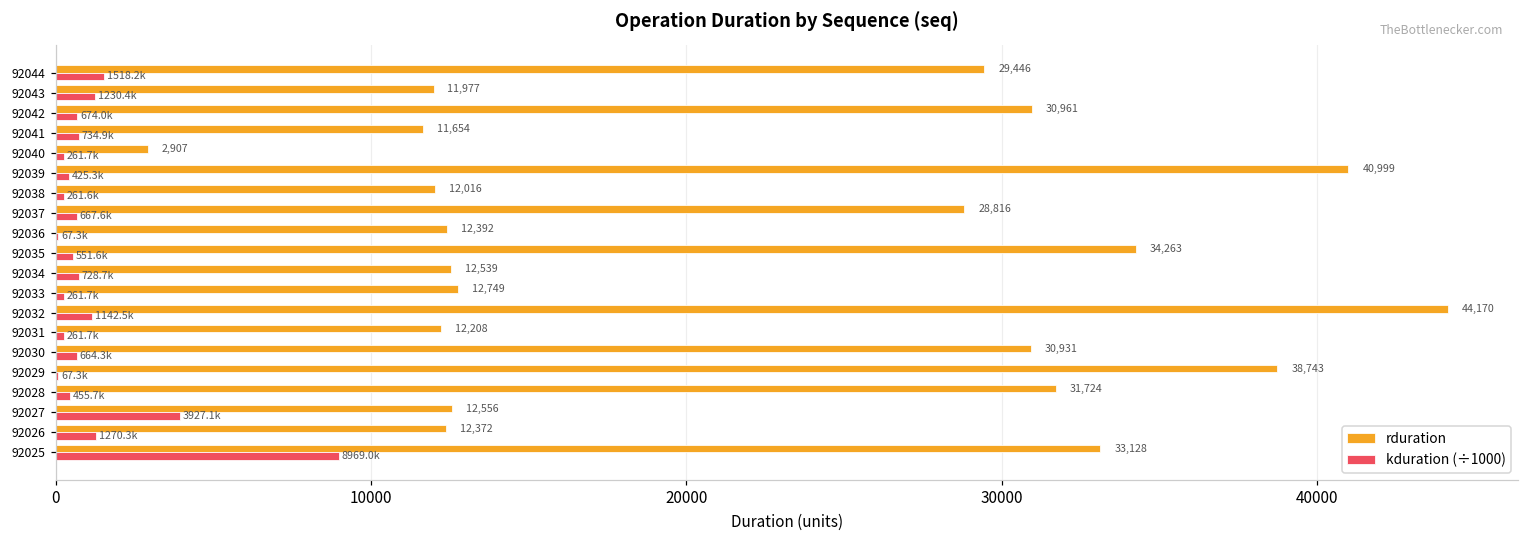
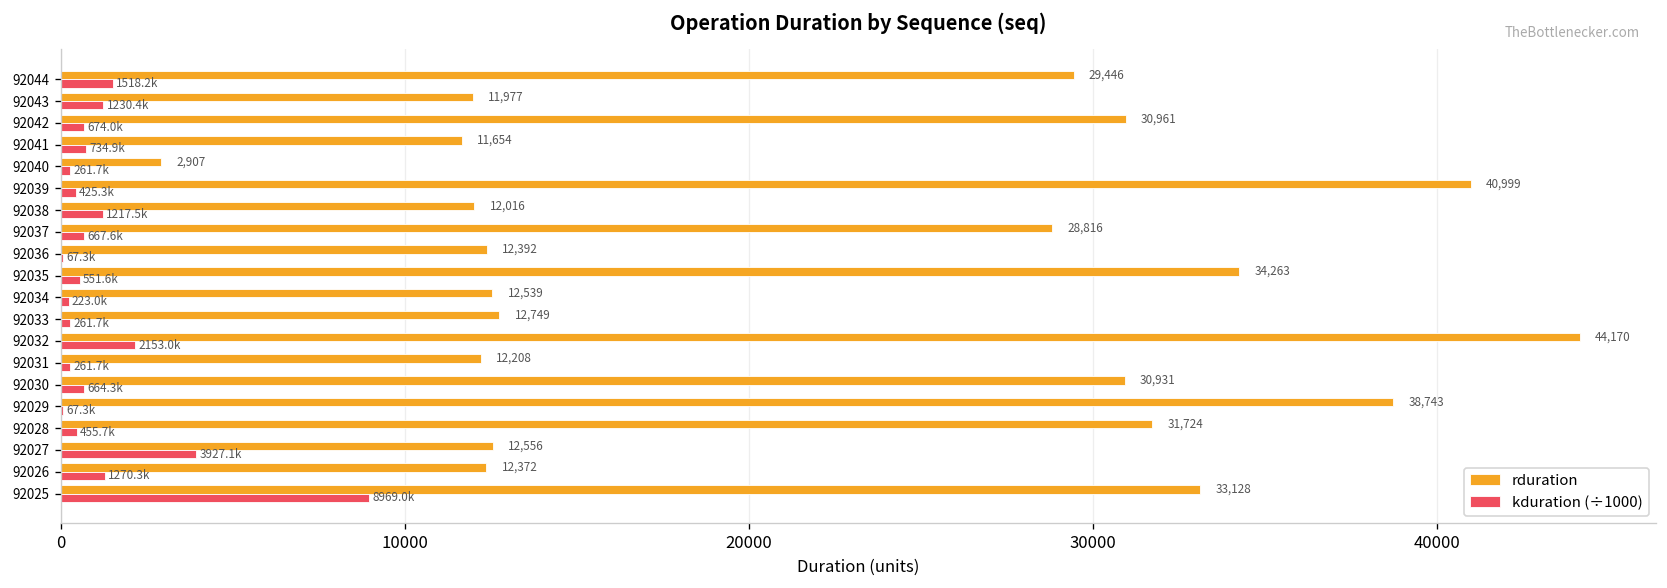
  {
    "rduration": {
      "92044": "29,446",
      "92043": "11,977",
      "92042": "30,961",
      "92041": "11,654",
      "92040": "2,907",
      "92039": "40,999",
      "92038": "12,016",
      "92037": "28,816",
      "92036": "12,392",
      "92035": "34,263",
      "92034": "12,539",
      "92033": "12,749",
      "92032": "44,170",
      "92031": "12,208",
      "92030": "30,931",
      "92029": "38,743",
      "92028": "31,724",
      "92027": "12,556",
      "92026": "12,372",
      "92025": "33,128"
    },
    "kduration (÷1000)": {
      "92044": "1518.2k",
      "92043": "1230.4k",
      "92042": "674.0k",
      "92041": "734.9k",
      "92040": "261.7k",
      "92039": "425.3k",
-     "92038": "261.6k",
+     "92038": "1217.5k",
      "92037": "667.6k",
      "92036": "67.3k",
      "92035": "551.6k",
-     "92034": "728.7k",
+     "92034": "223.0k",
      "92033": "261.7k",
-     "92032": "1142.5k",
+     "92032": "2153.0k",
      "92031": "261.7k",
      "92030": "664.3k",
      "92029": "67.3k",
      "92028": "455.7k",
      "92027": "3927.1k",
      "92026": "1270.3k",
      "92025": "8969.0k"
    }
  }
